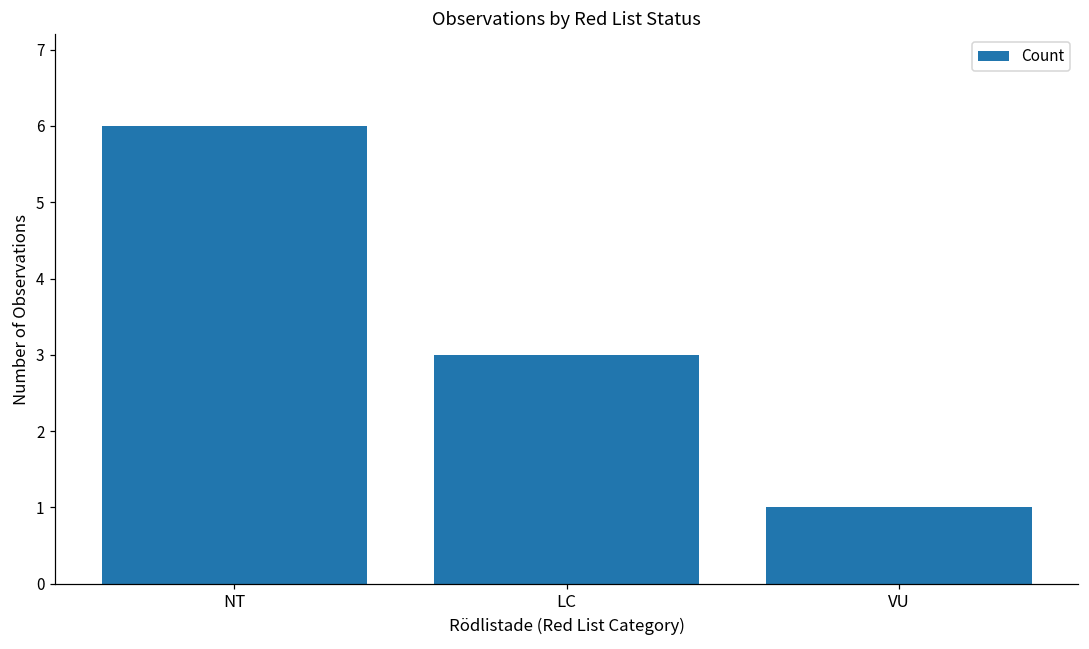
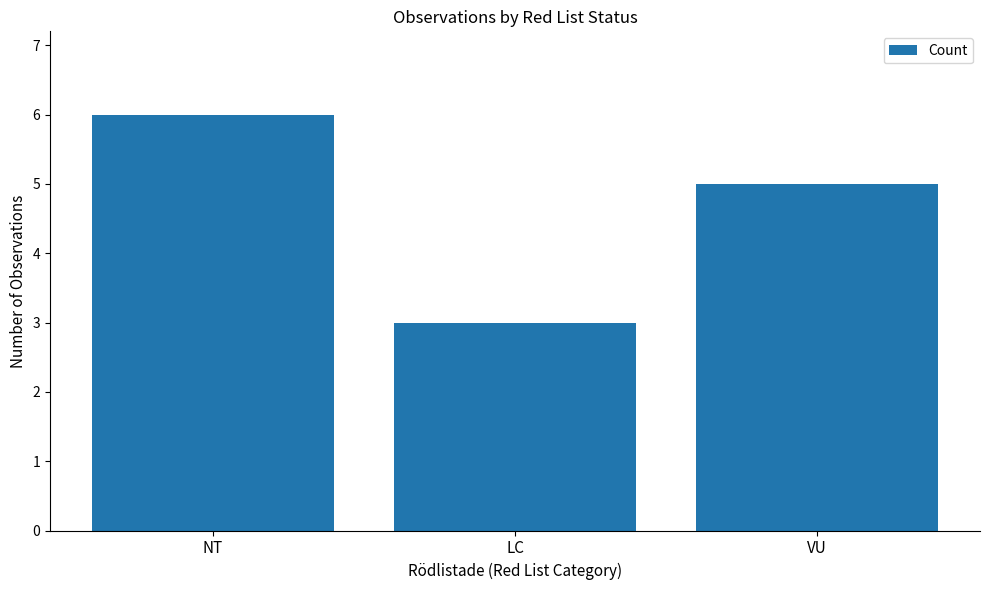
  {
    "NT": 6,
    "LC": 3,
-   "VU": 1
+   "VU": 5
  }
